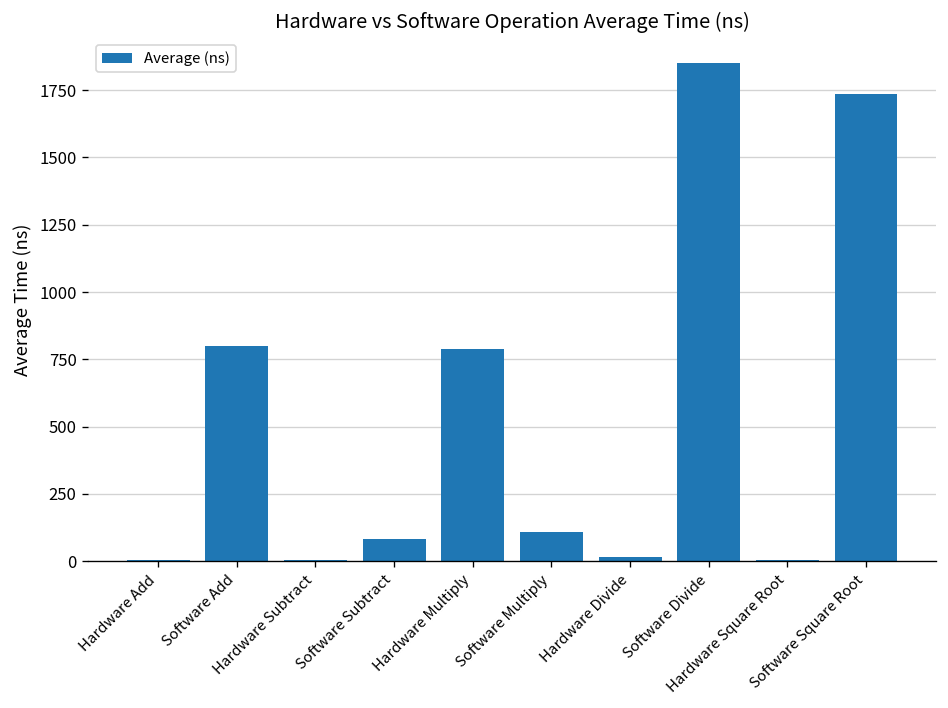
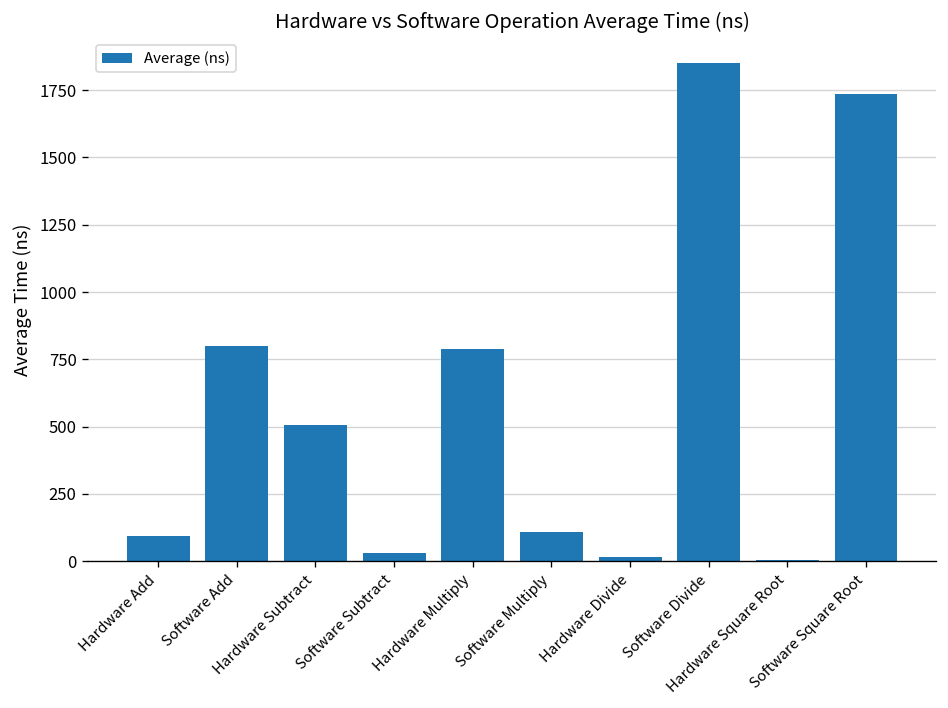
  {
-   "Hardware Add": 10,
+   "Hardware Add": 90,
    "Software Add": 800,
-   "Hardware Subtract": 10,
-   "Software Subtract": 80,
+   "Hardware Subtract": 510,
+   "Software Subtract": 30,
    "Hardware Multiply": 790,
    "Software Multiply": 110,
    "Hardware Divide": 10,
    "Software Divide": 1850,
    "Software Square Root": 1730
  }
